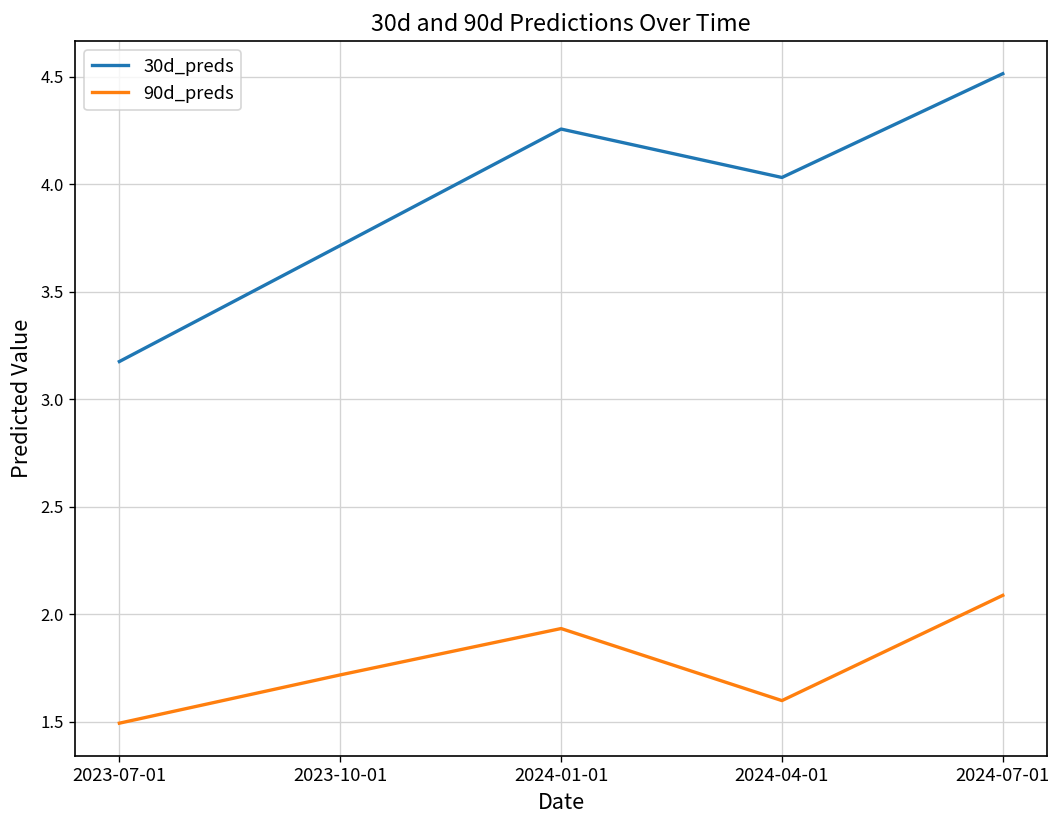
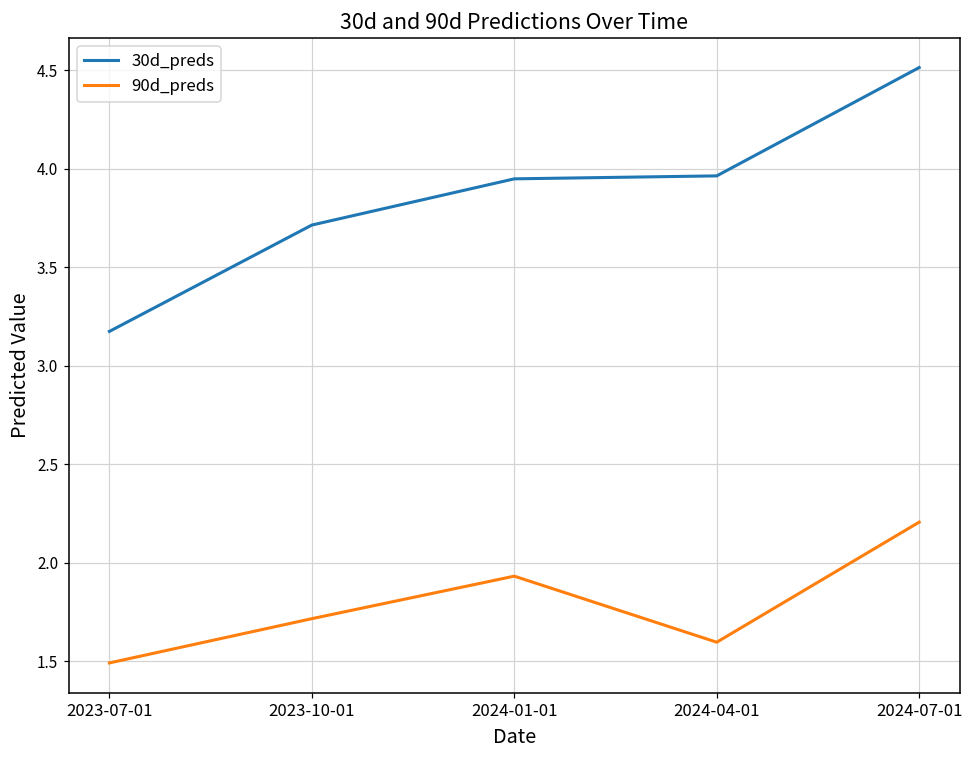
  {
    "30d_preds": {
      "2023-07-01": 3.17,
      "2023-10-01": 3.71,
-     "2024-01-01": 4.26,
-     "2024-04-01": 4.03,
+     "2024-01-01": 3.95,
+     "2024-04-01": 3.96,
      "2024-07-01": 4.51
    },
    "90d_preds": {
      "2023-07-01": 1.49,
      "2023-10-01": 1.72,
      "2024-01-01": 1.93,
      "2024-04-01": 1.60,
-     "2024-07-01": 2.09
+     "2024-07-01": 2.21
    }
  }
